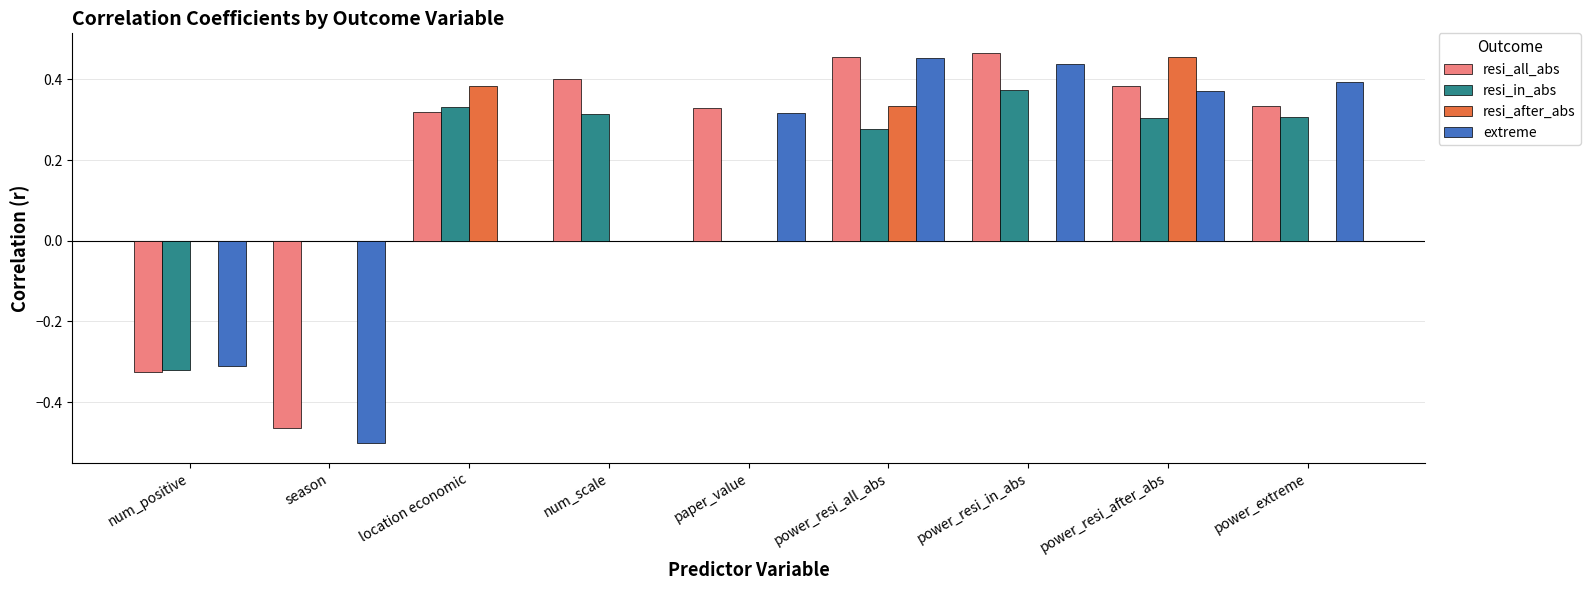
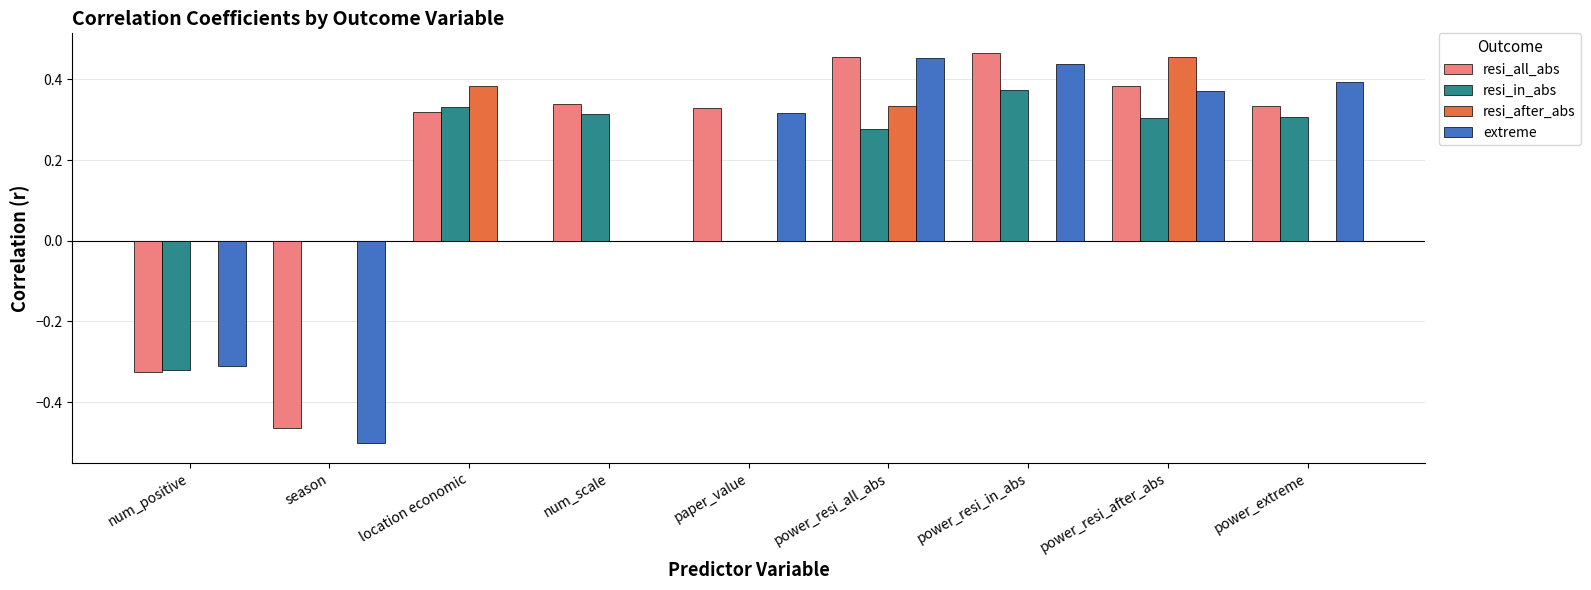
  {
    "resi_all_abs": {
      "num_positive": -0.32,
      "season": -0.46,
      "location economic": 0.32,
-     "num_scale": 0.40,
+     "num_scale": 0.34,
      "paper_value": 0.33,
      "power_resi_all_abs": 0.46,
      "power_resi_in_abs": 0.47,
      "power_resi_after_abs": 0.38,
      "power_extreme": 0.33
    },
    "resi_in_abs": {
      "num_positive": -0.32,
      "season": 0.00,
      "location economic": 0.33,
      "num_scale": 0.31,
      "paper_value": 0.00,
      "power_resi_all_abs": 0.28,
      "power_resi_in_abs": 0.37,
      "power_resi_after_abs": 0.30,
      "power_extreme": 0.31
    },
    "resi_after_abs": {
      "num_positive": 0.00,
      "season": 0.00,
      "location economic": 0.38,
      "num_scale": 0.00,
      "paper_value": 0.00,
      "power_resi_all_abs": 0.33,
      "power_resi_in_abs": 0.00,
      "power_resi_after_abs": 0.46,
      "power_extreme": 0.00
    },
    "extreme": {
      "num_positive": -0.31,
      "season": -0.50,
      "location economic": 0.00,
      "num_scale": 0.00,
      "paper_value": 0.32,
      "power_resi_all_abs": 0.45,
      "power_resi_in_abs": 0.44,
      "power_resi_after_abs": 0.37,
      "power_extreme": 0.39
    }
  }
